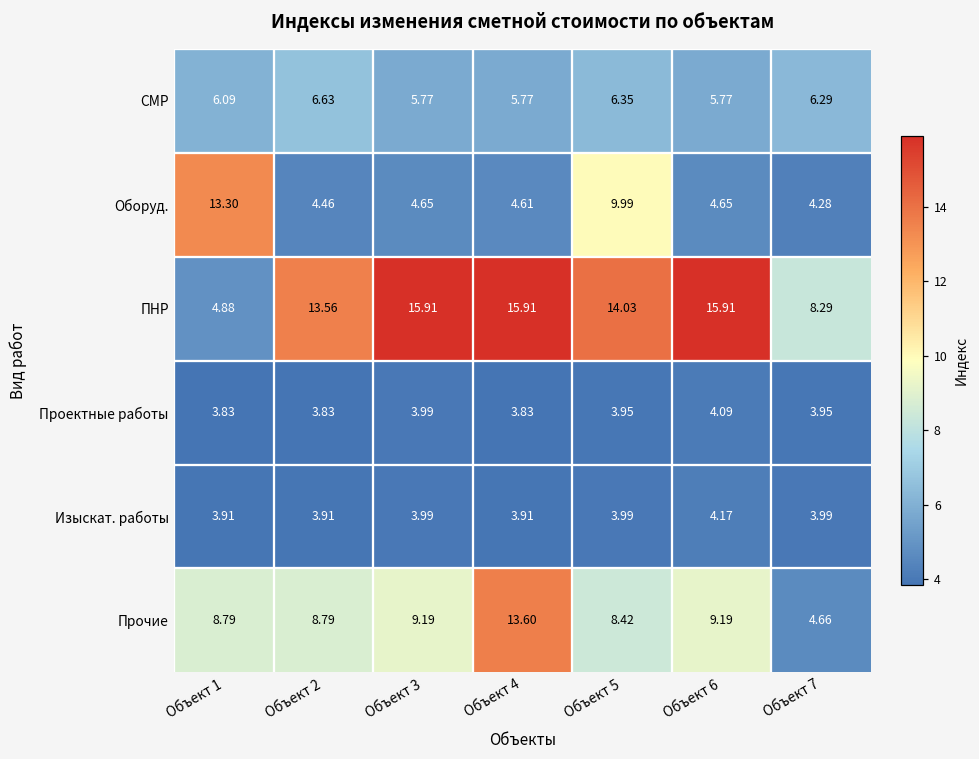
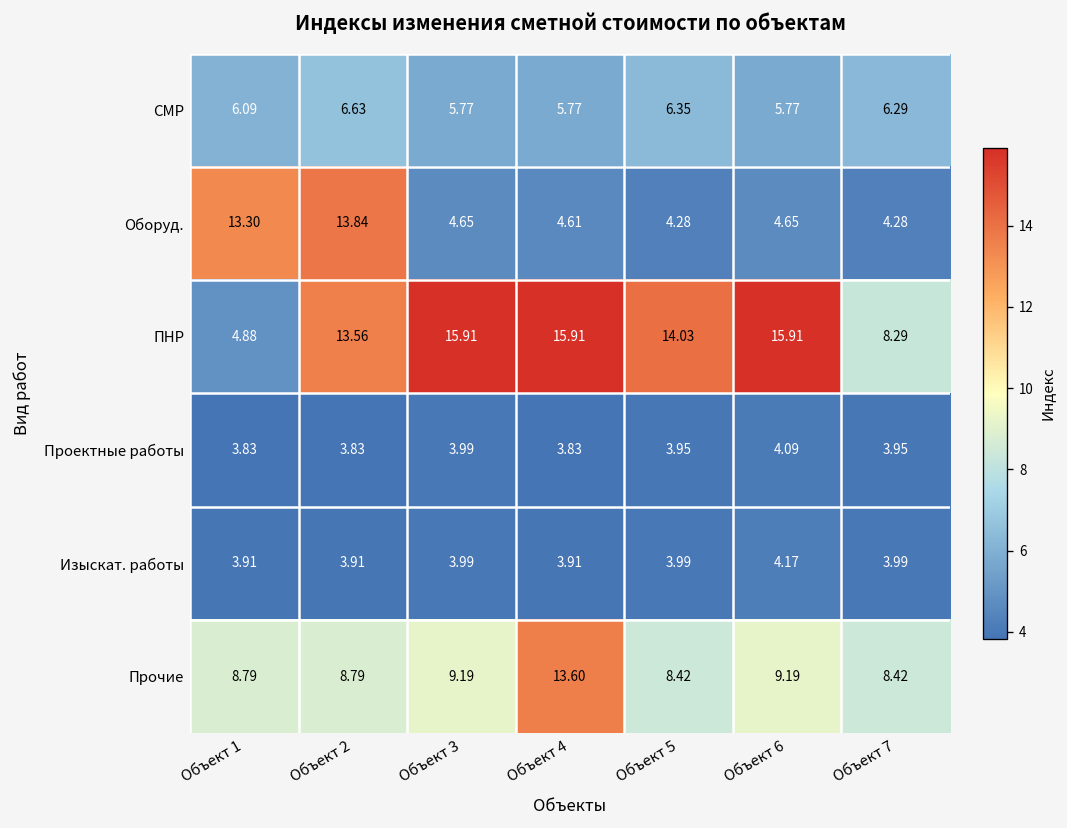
  {
    "СМР": {
      "Объект 1": 6.09,
      "Объект 2": 6.63,
      "Объект 3": 5.77,
      "Объект 4": 5.77,
      "Объект 5": 6.35,
      "Объект 6": 5.77,
      "Объект 7": 6.29
    },
    "Оборуд.": {
      "Объект 1": 13.30,
-     "Объект 2": 4.46,
+     "Объект 2": 13.84,
      "Объект 3": 4.65,
      "Объект 4": 4.61,
-     "Объект 5": 9.99,
+     "Объект 5": 4.28,
      "Объект 6": 4.65,
      "Объект 7": 4.28
    },
    "ПНР": {
      "Объект 1": 4.88,
      "Объект 2": 13.56,
      "Объект 3": 15.91,
      "Объект 4": 15.91,
      "Объект 5": 14.03,
      "Объект 6": 15.91,
      "Объект 7": 8.29
    },
    "Проектные работы": {
      "Объект 1": 3.83,
      "Объект 2": 3.83,
      "Объект 3": 3.99,
      "Объект 4": 3.83,
      "Объект 5": 3.95,
      "Объект 6": 4.09,
      "Объект 7": 3.95
    },
    "Изыскат. работы": {
      "Объект 1": 3.91,
      "Объект 2": 3.91,
      "Объект 3": 3.99,
      "Объект 4": 3.91,
      "Объект 5": 3.99,
      "Объект 6": 4.17,
      "Объект 7": 3.99
    },
    "Прочие": {
      "Объект 1": 8.79,
      "Объект 2": 8.79,
      "Объект 3": 9.19,
      "Объект 4": 13.60,
      "Объект 5": 8.42,
      "Объект 6": 9.19,
-     "Объект 7": 4.66
+     "Объект 7": 8.42
    }
  }
